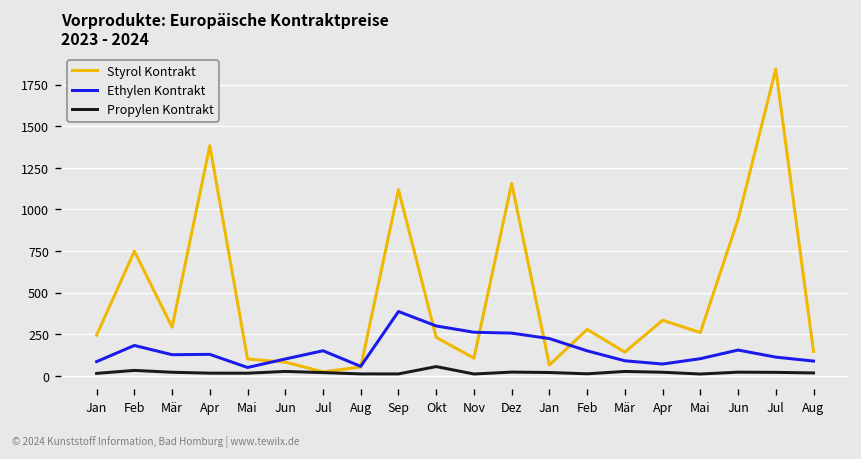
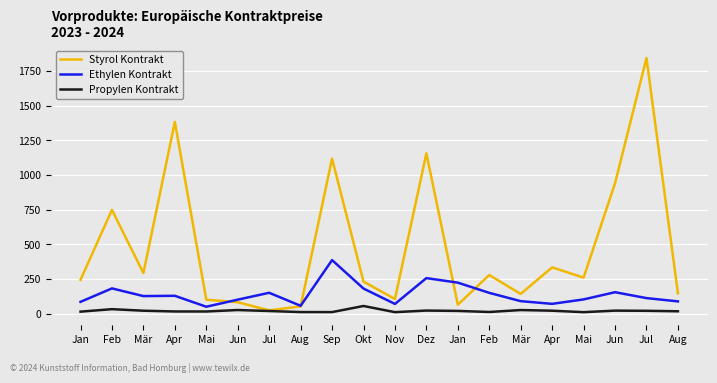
  {
    "Styrol Kontrakt": {
      "Sep": 1120,
      "Okt": 230,
      "Nov": 110,
      "Dez": 1160
    },
    "Ethylen Kontrakt": {
      "Sep": 390,
-     "Okt": 300,
-     "Nov": 260,
+     "Okt": 180,
+     "Nov": 70,
      "Dez": 260
    },
    "Propylen Kontrakt": {
      "Sep": 10,
      "Okt": 60,
      "Nov": 10,
      "Dez": 20
    }
  }
